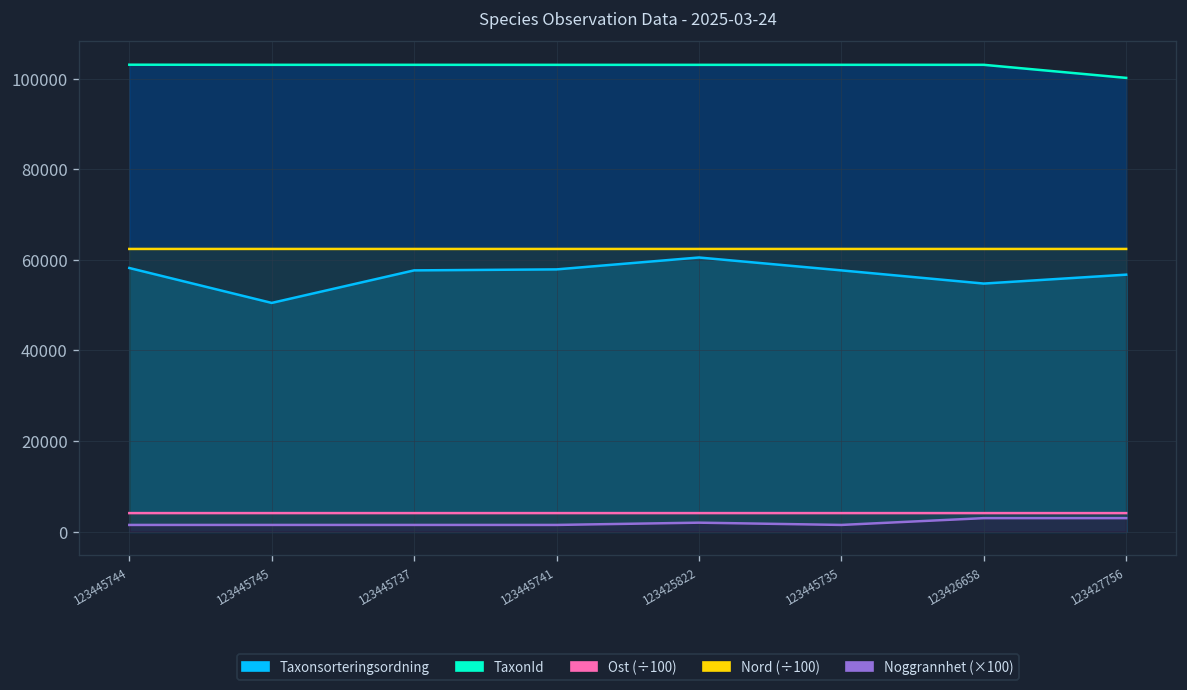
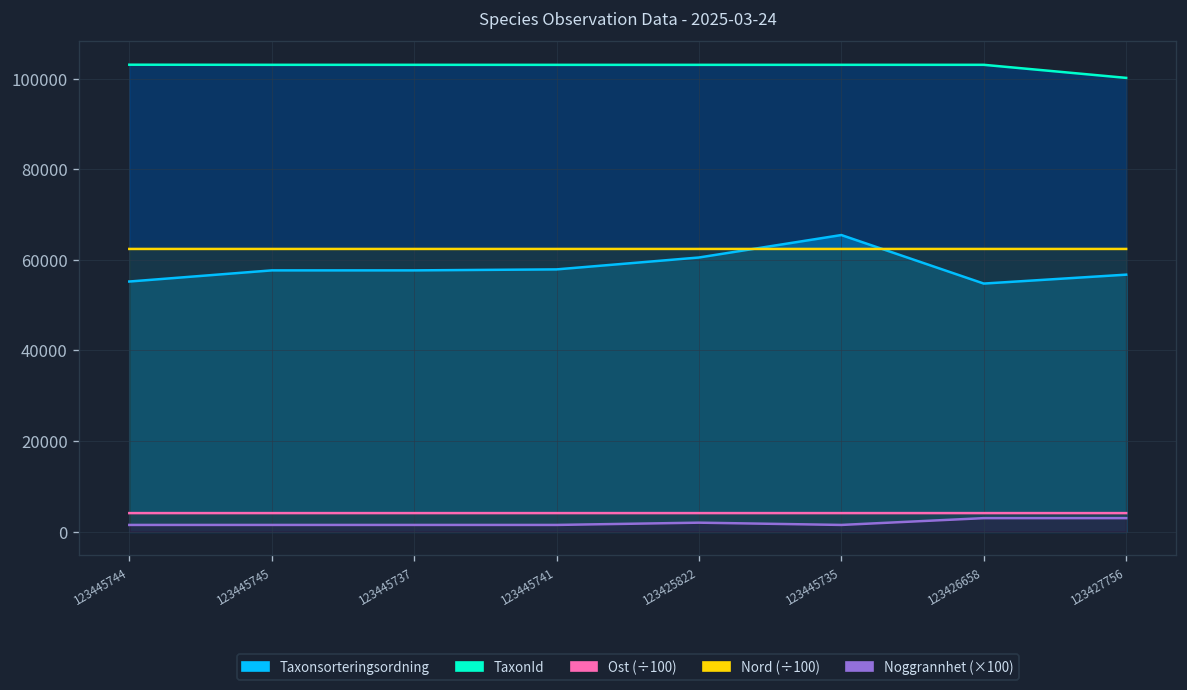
  {
    "Taxonsorteringsordning": {
-     "123445744": 58000,
-     "123445745": 50000,
+     "123445744": 55000,
+     "123445745": 58000,
      "123445737": 58000,
      "123445741": 58000,
      "123425822": 61000,
-     "123445735": 58000,
+     "123445735": 65000,
      "123426658": 55000,
      "123427756": 57000
    }
  }
